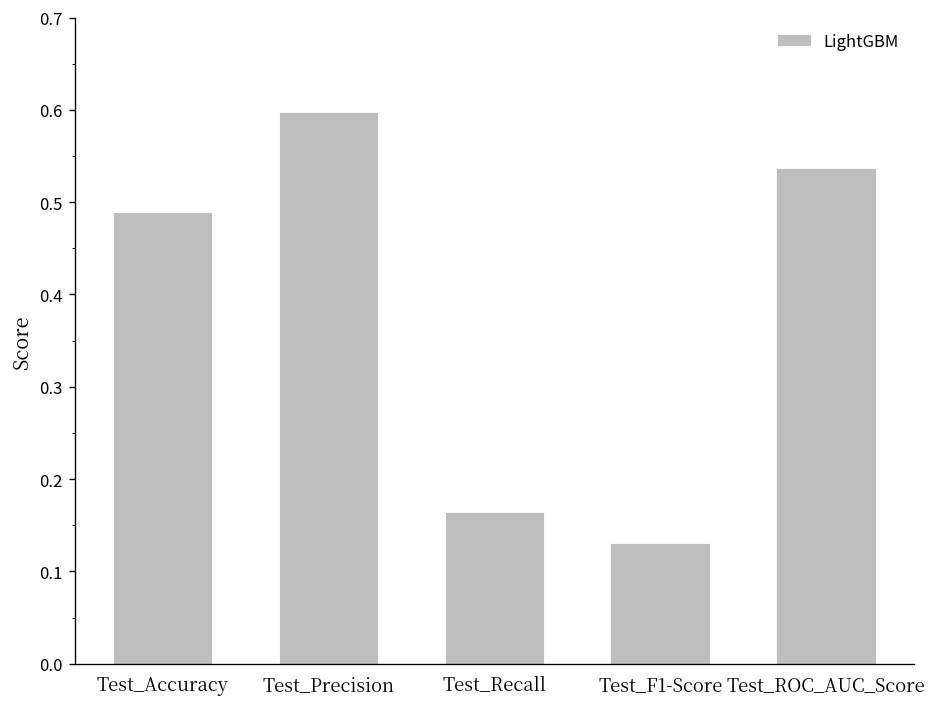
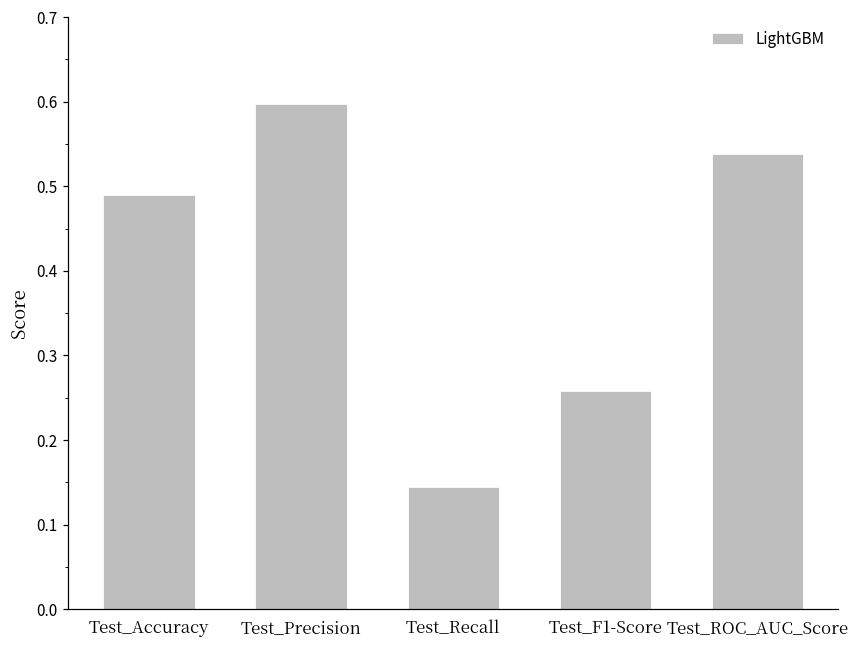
  {
    "Test_Accuracy": 0.49,
    "Test_Precision": 0.60,
-   "Test_Recall": 0.16,
-   "Test_F1-Score": 0.13,
+   "Test_Recall": 0.14,
+   "Test_F1-Score": 0.26,
    "Test_ROC_AUC_Score": 0.54
  }
